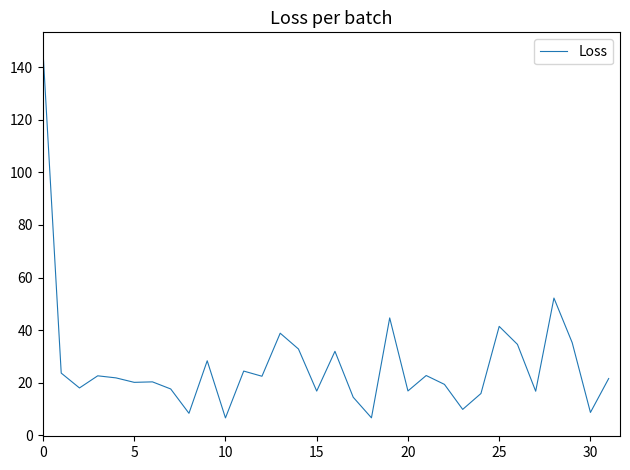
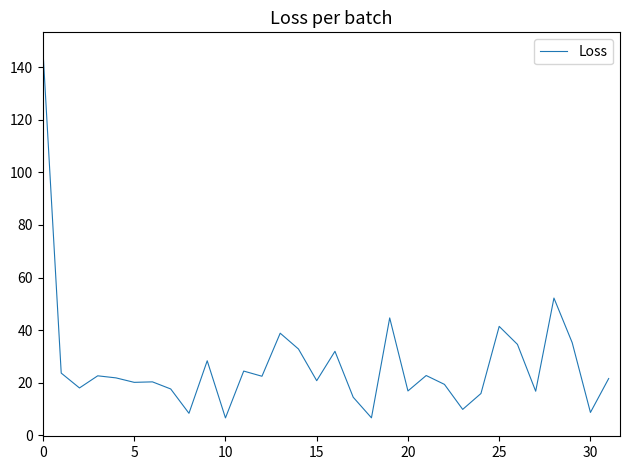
  {
    "0": 146,
    "5": 20,
    "10": 7,
-   "15": 17,
+   "15": 21,
    "20": 17,
    "25": 41,
    "30": 9
  }
